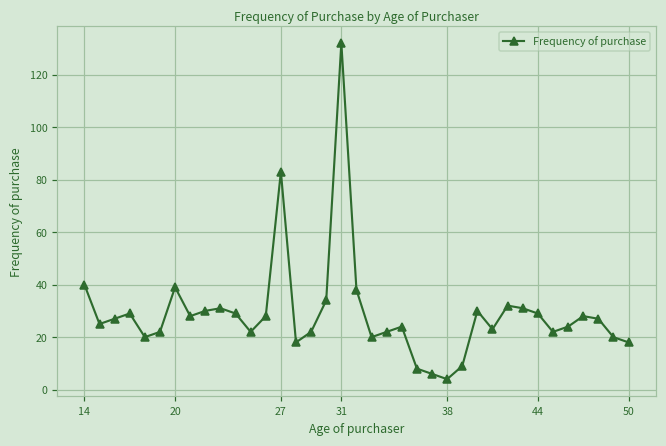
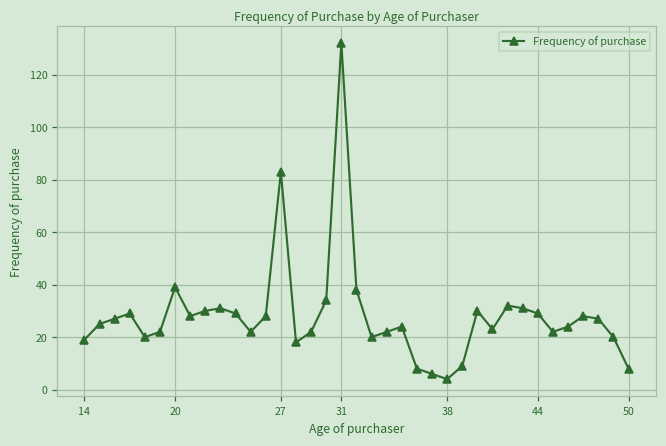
  {
-   "14": 40,
+   "14": 19,
    "20": 39,
    "27": 83,
    "31": 132,
    "38": 4,
    "44": 29,
-   "50": 18
+   "50": 8
  }
